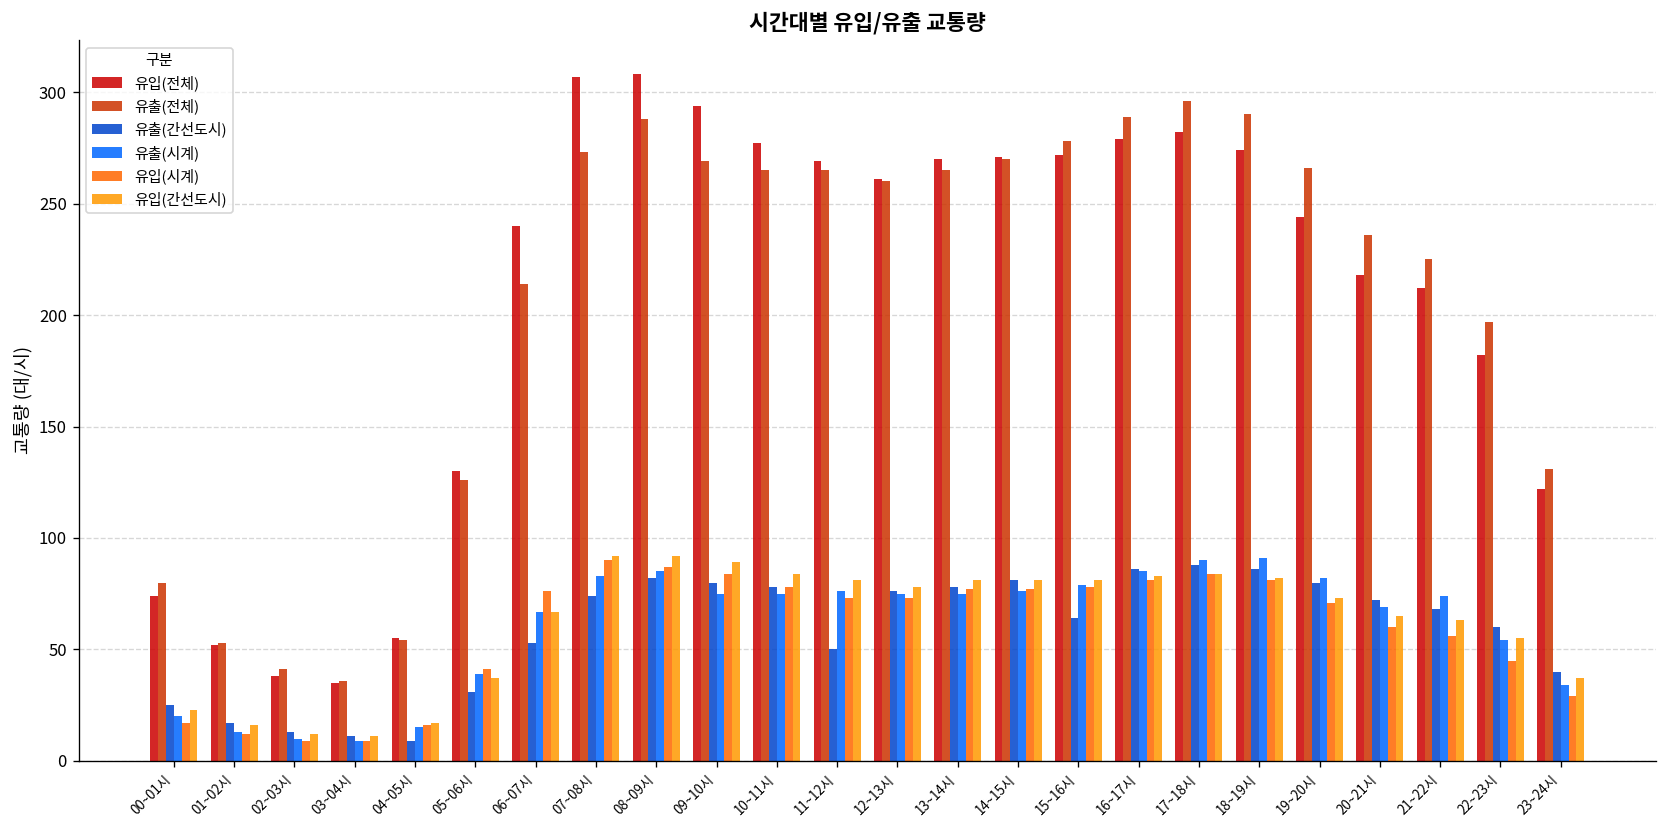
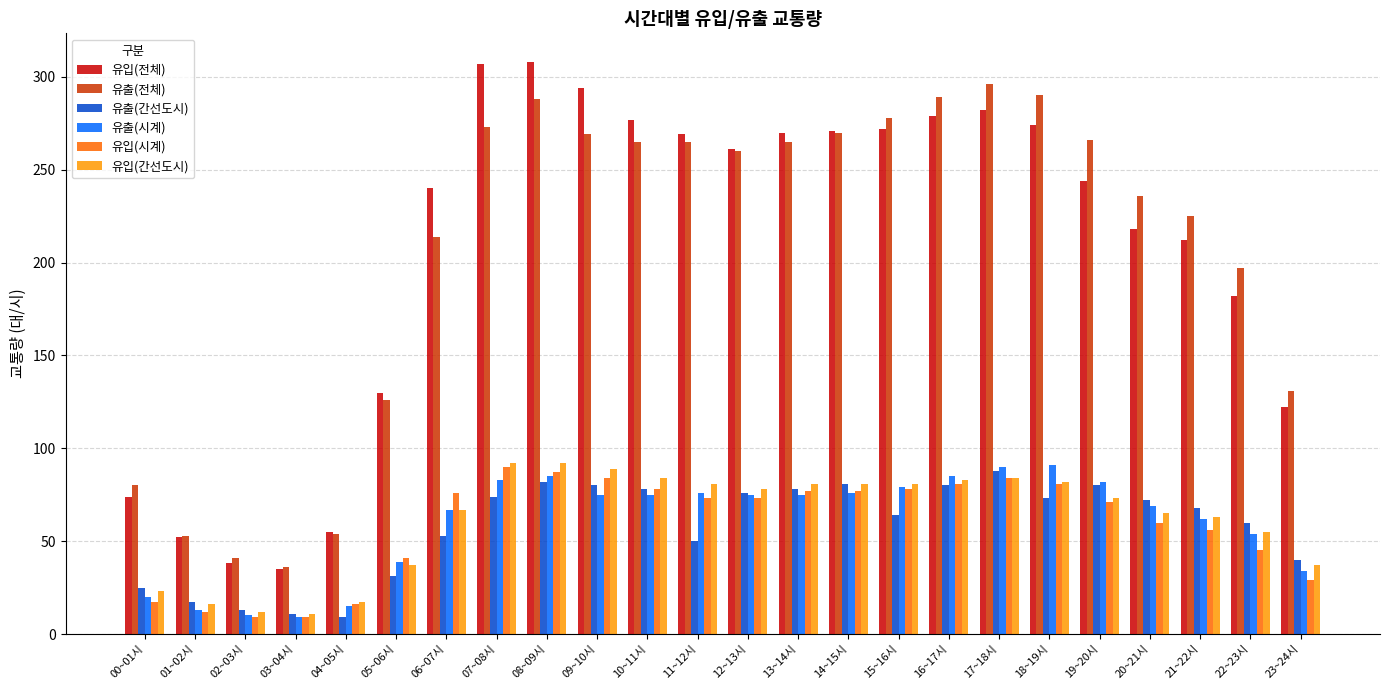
  {
    "유출(간선도시)": {
      "00~01시": 25,
      "01~02시": 17,
      "02~03시": 13,
      "03~04시": 11,
      "04~05시": 9,
      "05~06시": 31,
      "06~07시": 53,
      "07~08시": 74,
      "08~09시": 82,
      "09~10시": 80,
      "10~11시": 78,
      "11~12시": 50,
      "12~13시": 76,
      "13~14시": 78,
      "14~15시": 81,
      "15~16시": 64,
-     "16~17시": 86,
+     "16~17시": 80,
      "17~18시": 88,
-     "18~19시": 86,
+     "18~19시": 73,
      "19~20시": 80,
      "20~21시": 72,
      "21~22시": 68,
      "22~23시": 60,
      "23~24시": 40
    },
    "유출(시계)": {
      "00~01시": 20,
      "01~02시": 13,
      "02~03시": 10,
      "03~04시": 9,
      "04~05시": 15,
      "05~06시": 39,
      "06~07시": 67,
      "07~08시": 83,
      "08~09시": 85,
      "09~10시": 75,
      "10~11시": 75,
      "11~12시": 76,
      "12~13시": 75,
      "13~14시": 75,
      "14~15시": 76,
      "15~16시": 79,
      "16~17시": 85,
      "17~18시": 90,
      "18~19시": 91,
      "19~20시": 82,
      "20~21시": 69,
-     "21~22시": 74,
+     "21~22시": 62,
      "22~23시": 54,
      "23~24시": 34
    }
  }
